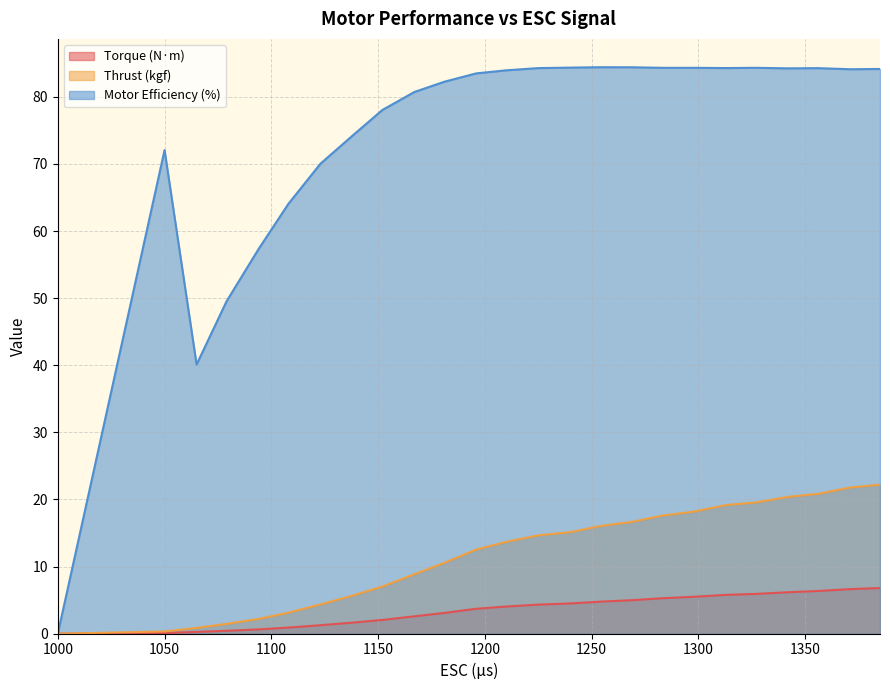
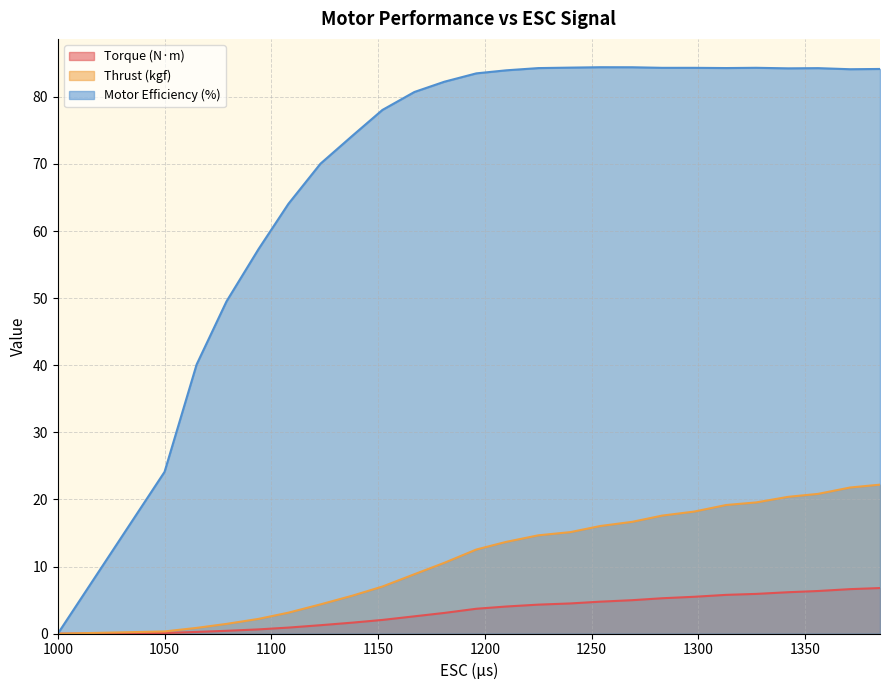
  {
    "Motor Efficiency (%)": {
-     "1050": 72
+     "1050": 24
    }
  }
